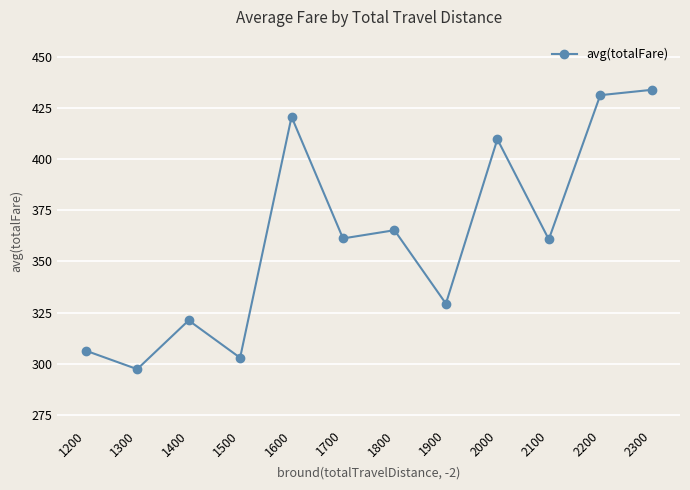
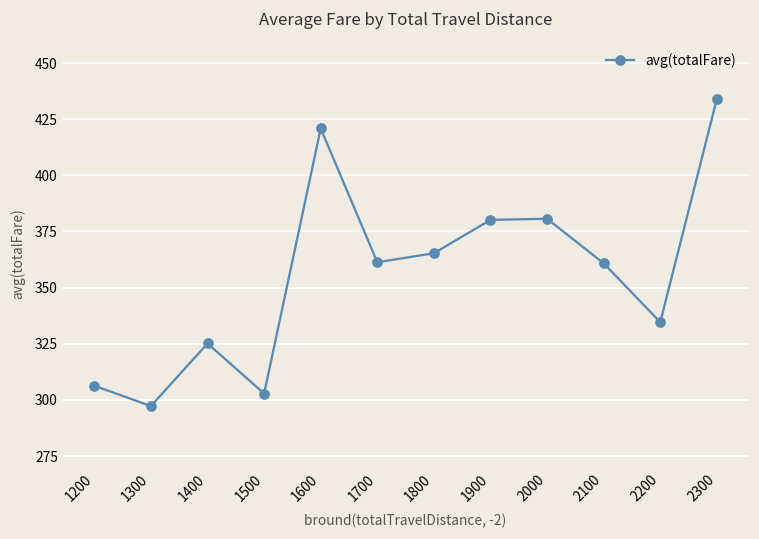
  {
    "1200": 306,
    "1300": 297,
-   "1400": 321,
+   "1400": 325,
    "1500": 303,
    "1600": 421,
    "1700": 361,
    "1800": 365,
-   "1900": 329,
-   "2000": 410,
+   "1900": 380,
+   "2000": 381,
    "2100": 361,
-   "2200": 431,
+   "2200": 335,
    "2300": 434
  }
